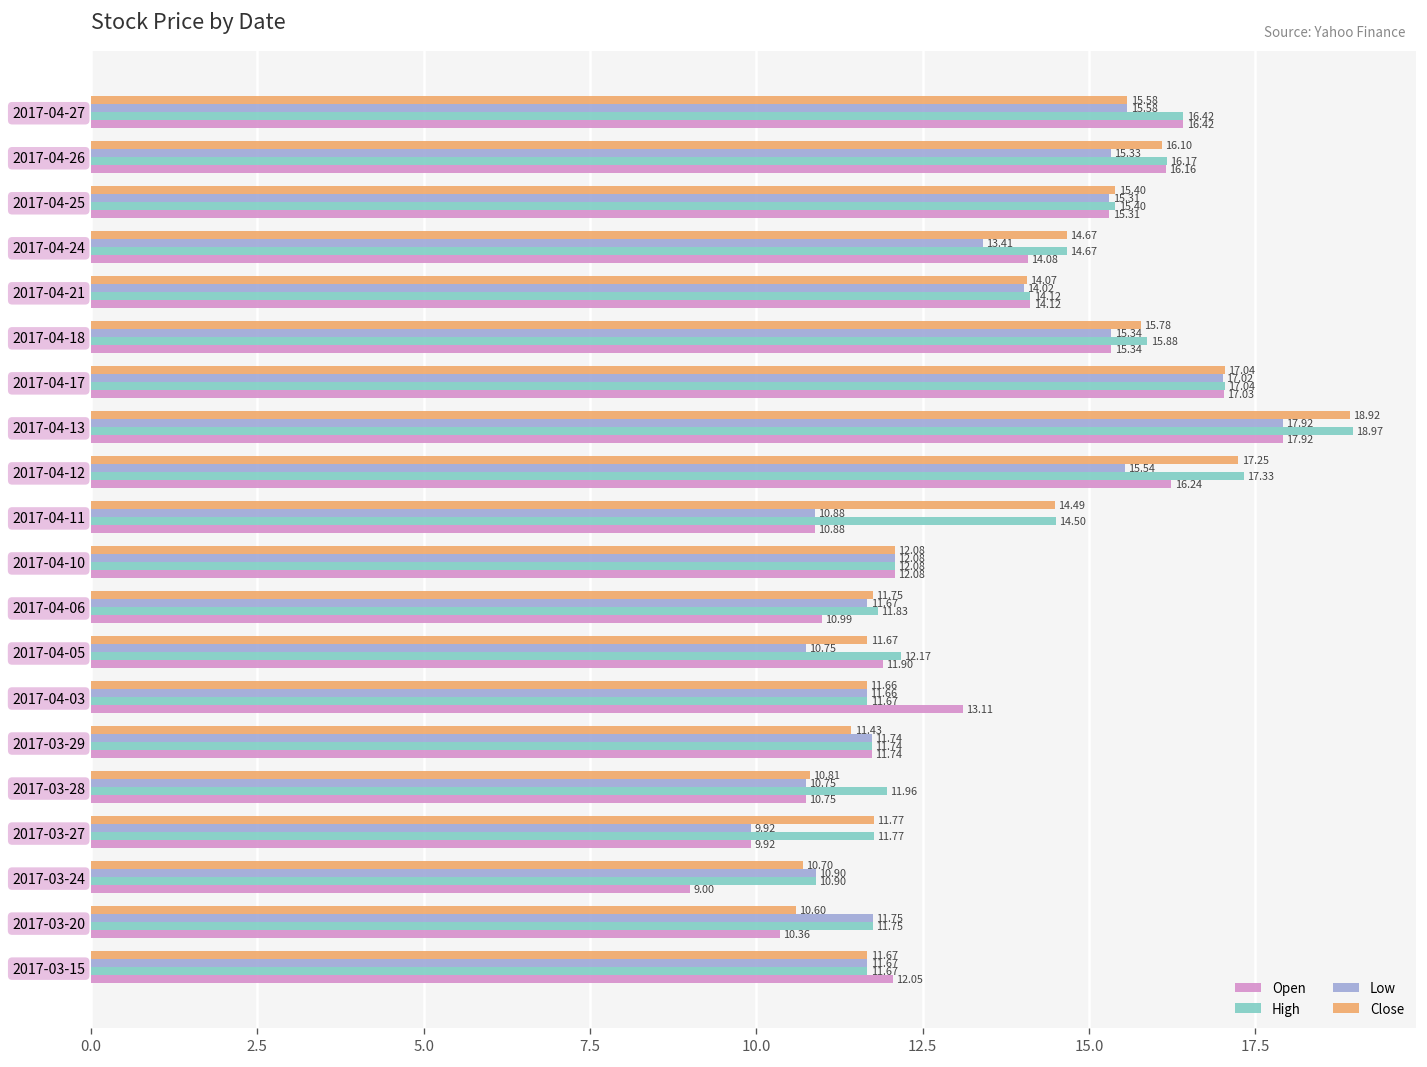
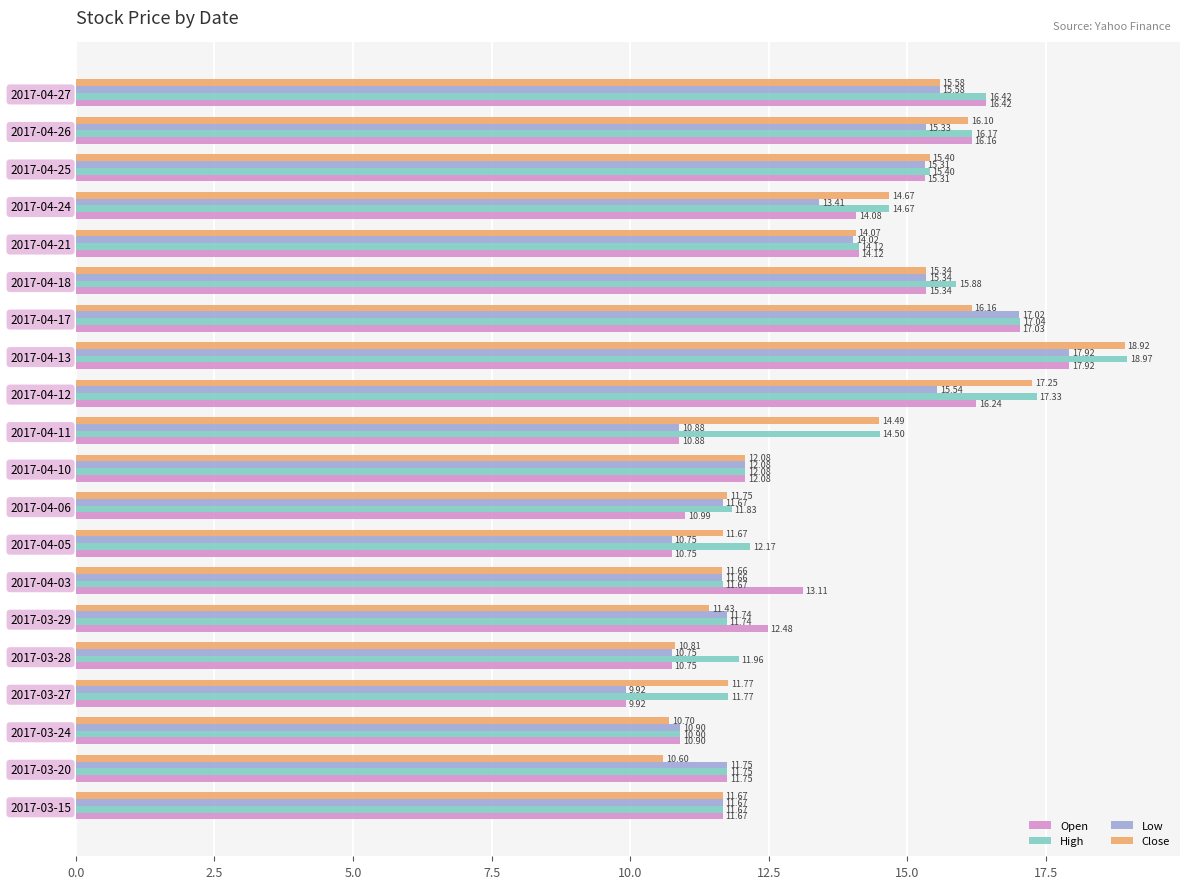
  {
    "Open": {
      "2017-04-24": 14.08,
      "2017-04-18": 15.34,
      "2017-04-13": 17.92,
      "2017-04-12": 16.24,
      "2017-04-11": 10.88,
      "2017-04-06": 10.99,
-     "2017-04-05": 11.90,
+     "2017-04-05": 10.75,
      "2017-04-03": 13.11,
-     "2017-03-29": 11.74,
+     "2017-03-29": 12.48,
      "2017-03-28": 10.75,
      "2017-03-27": 9.92,
-     "2017-03-24": 9.00,
-     "2017-03-20": 10.36,
-     "2017-03-15": 12.05
+     "2017-03-24": 10.90,
+     "2017-03-20": 11.75,
+     "2017-03-15": 11.67
    },
    "Close": {
      "2017-04-26": 16.10,
      "2017-04-24": 14.67,
-     "2017-04-18": 15.78,
-     "2017-04-17": 17.04,
+     "2017-04-18": 15.34,
+     "2017-04-17": 16.16,
      "2017-04-13": 18.92,
      "2017-04-12": 17.25,
      "2017-04-11": 14.49,
      "2017-04-05": 11.67,
      "2017-03-29": 11.43,
      "2017-03-27": 11.77,
      "2017-03-24": 10.70,
      "2017-03-20": 10.60
    }
  }
